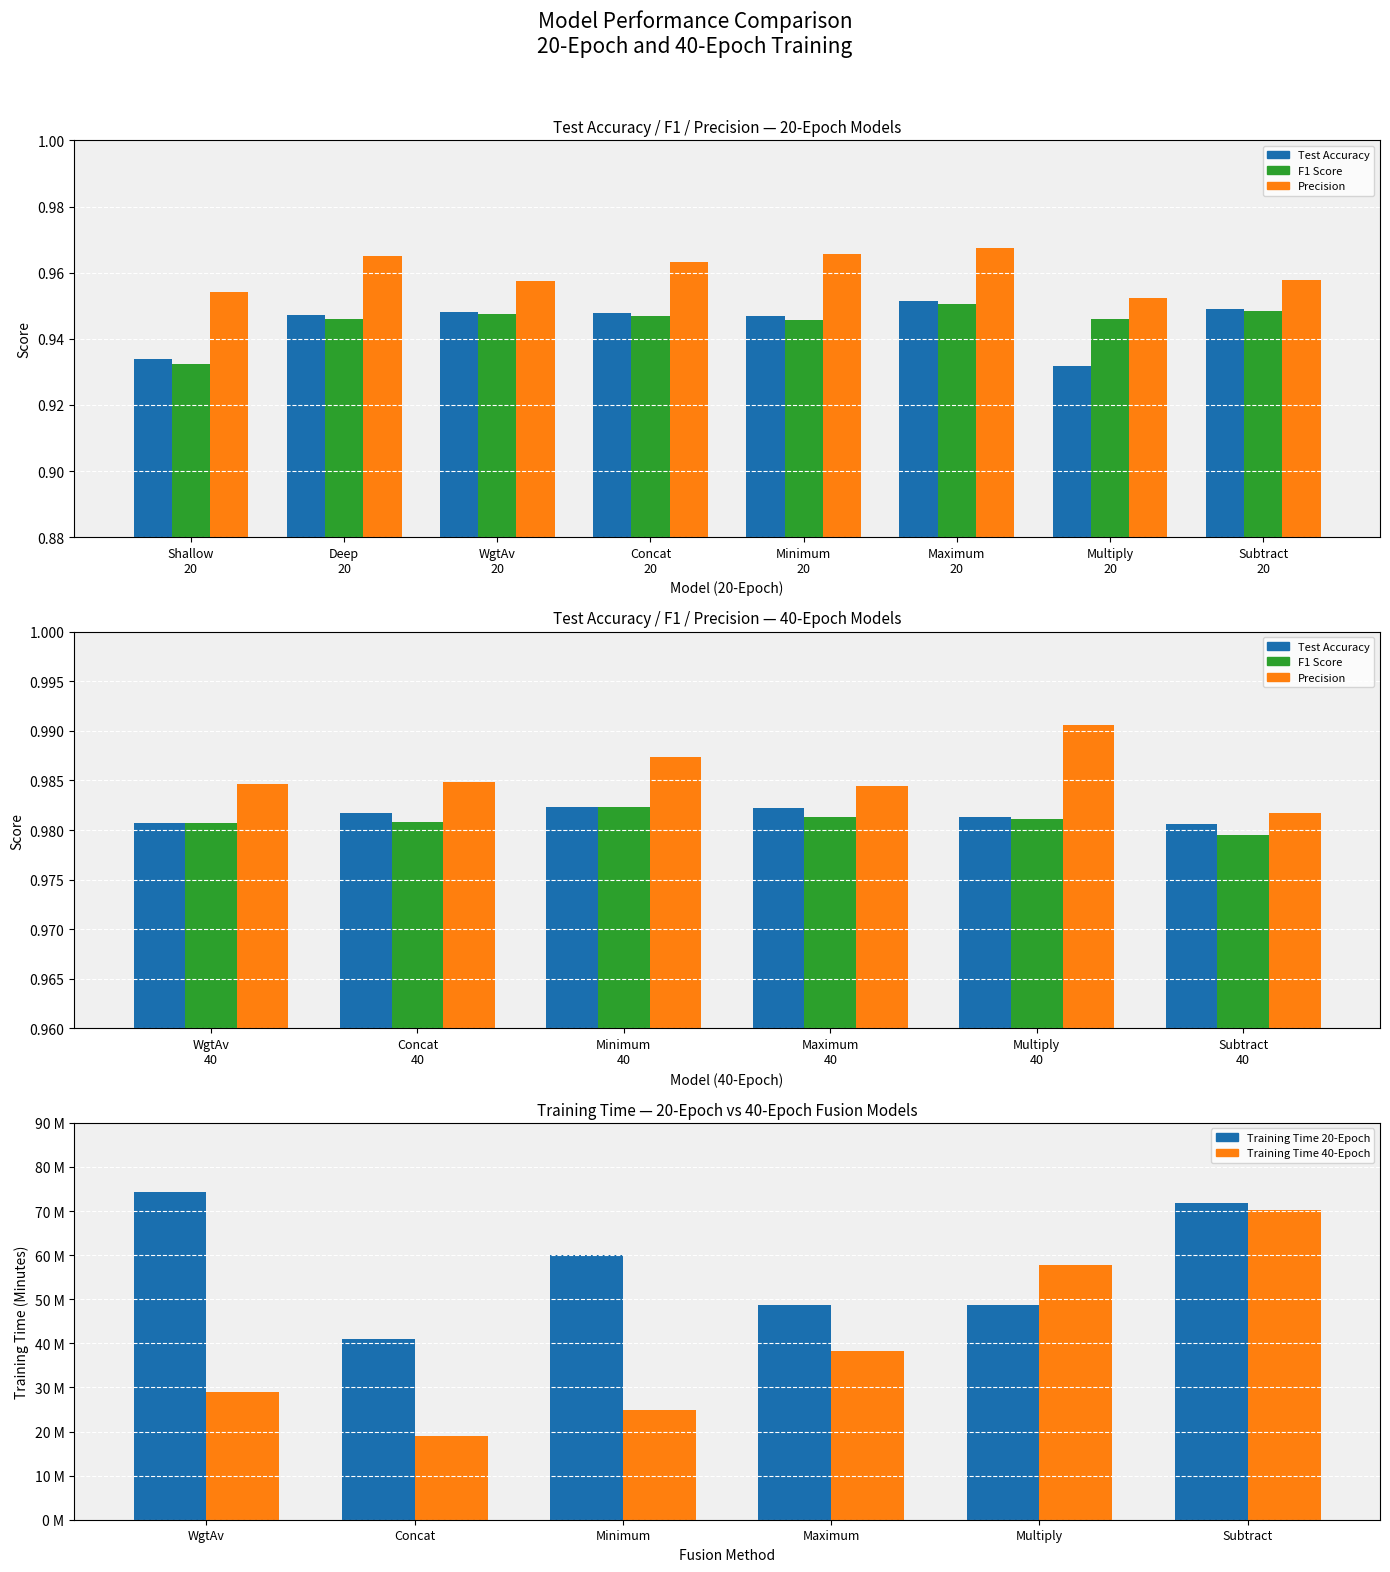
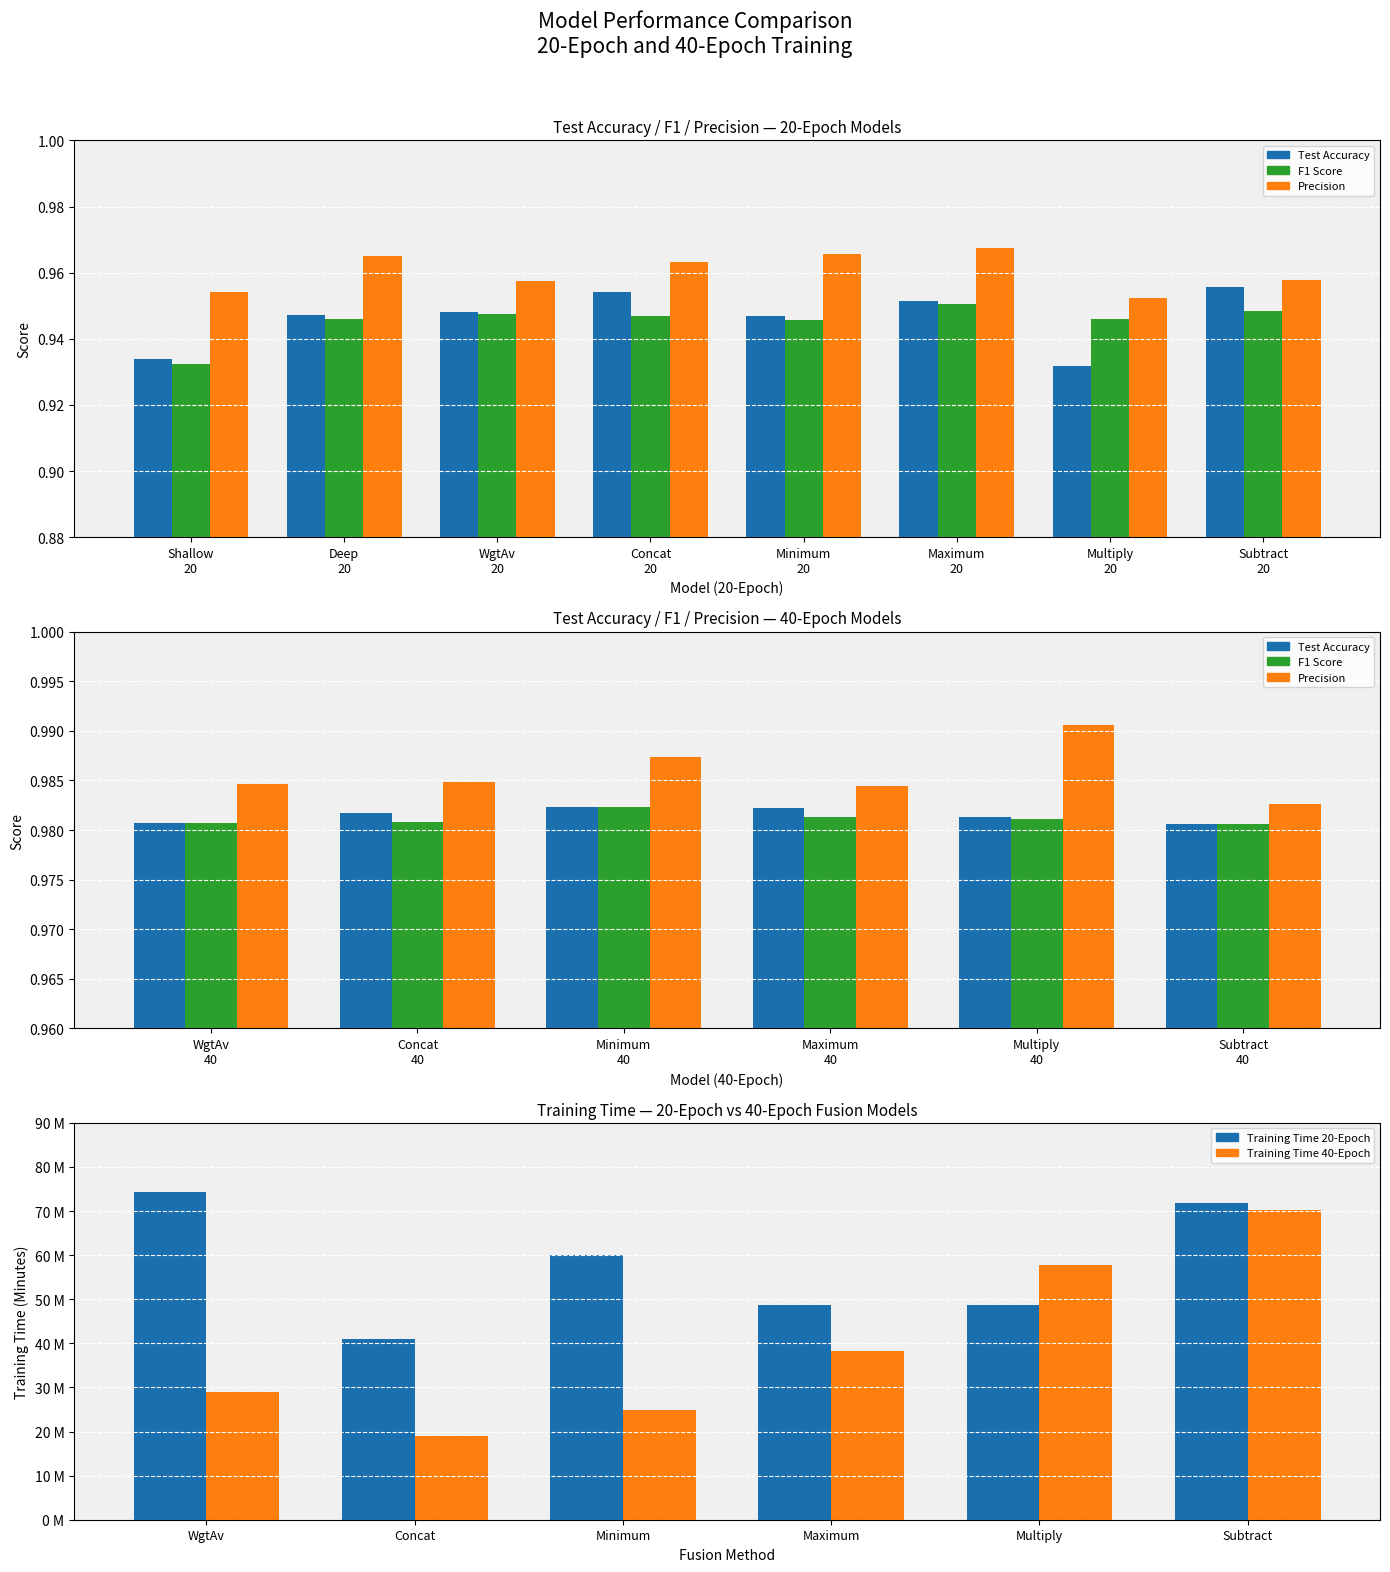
  {
    "Test Accuracy / F1 / Precision — 20-Epoch Models": {
      "Test Accuracy": {
        "Shallow 20": 0.934,
        "Deep 20": 0.947,
        "WgtAv 20": 0.948,
-       "Concat 20": 0.948,
+       "Concat 20": 0.954,
        "Minimum 20": 0.947,
        "Maximum 20": 0.951,
        "Multiply 20": 0.932,
-       "Subtract 20": 0.949
+       "Subtract 20": 0.956
      },
      "F1 Score": {
        "Shallow 20": 0.932,
        "Deep 20": 0.946,
        "WgtAv 20": 0.947,
        "Concat 20": 0.947,
        "Minimum 20": 0.946,
        "Maximum 20": 0.950,
        "Multiply 20": 0.946,
        "Subtract 20": 0.949
      },
      "Precision": {
        "Shallow 20": 0.954,
        "Deep 20": 0.965,
        "WgtAv 20": 0.957,
        "Concat 20": 0.963,
        "Minimum 20": 0.966,
        "Maximum 20": 0.967,
        "Multiply 20": 0.952,
        "Subtract 20": 0.958
      }
    },
    "Test Accuracy / F1 / Precision — 40-Epoch Models": {
      "Test Accuracy": {
        "WgtAv 40": 0.981,
        "Concat 40": 0.982,
        "Minimum 40": 0.982,
        "Maximum 40": 0.982,
        "Multiply 40": 0.981,
        "Subtract 40": 0.981
      },
      "F1 Score": {
        "WgtAv 40": 0.981,
        "Concat 40": 0.981,
        "Minimum 40": 0.982,
        "Maximum 40": 0.981,
        "Multiply 40": 0.981,
-       "Subtract 40": 0.979
+       "Subtract 40": 0.981
      },
      "Precision": {
        "WgtAv 40": 0.985,
        "Concat 40": 0.985,
        "Minimum 40": 0.987,
        "Maximum 40": 0.984,
        "Multiply 40": 0.991,
-       "Subtract 40": 0.982
+       "Subtract 40": 0.983
      }
    },
    "Training Time — 20-Epoch vs 40-Epoch Fusion Models": {
      "Training Time 20-Epoch": {
        "WgtAv": 74000000,
        "Concat": 41000000,
        "Minimum": 60000000,
        "Maximum": 49000000,
        "Multiply": 49000000,
        "Subtract": 72000000
      },
      "Training Time 40-Epoch": {
        "WgtAv": 29000000,
        "Concat": 19000000,
        "Minimum": 25000000,
        "Maximum": 38000000,
        "Multiply": 58000000,
        "Subtract": 70000000
      }
    }
  }
